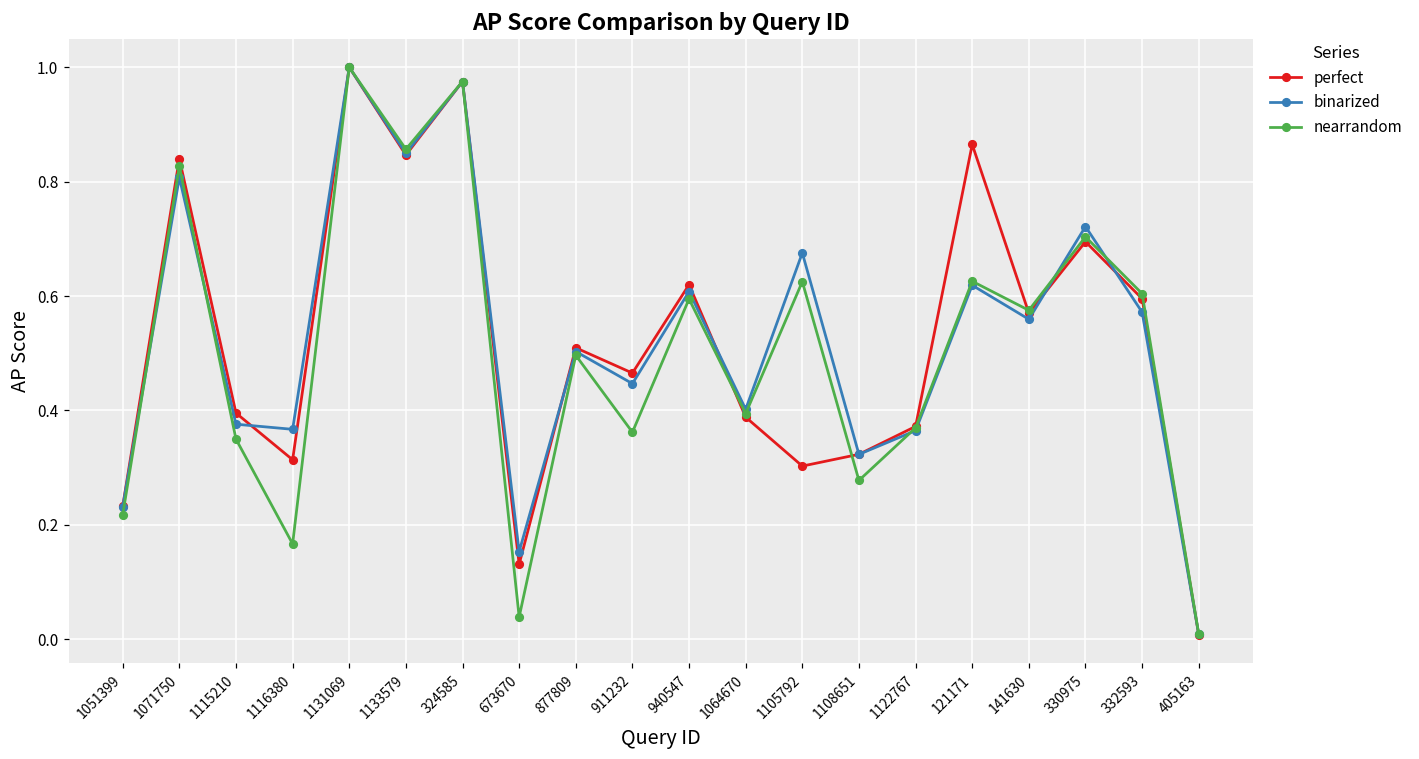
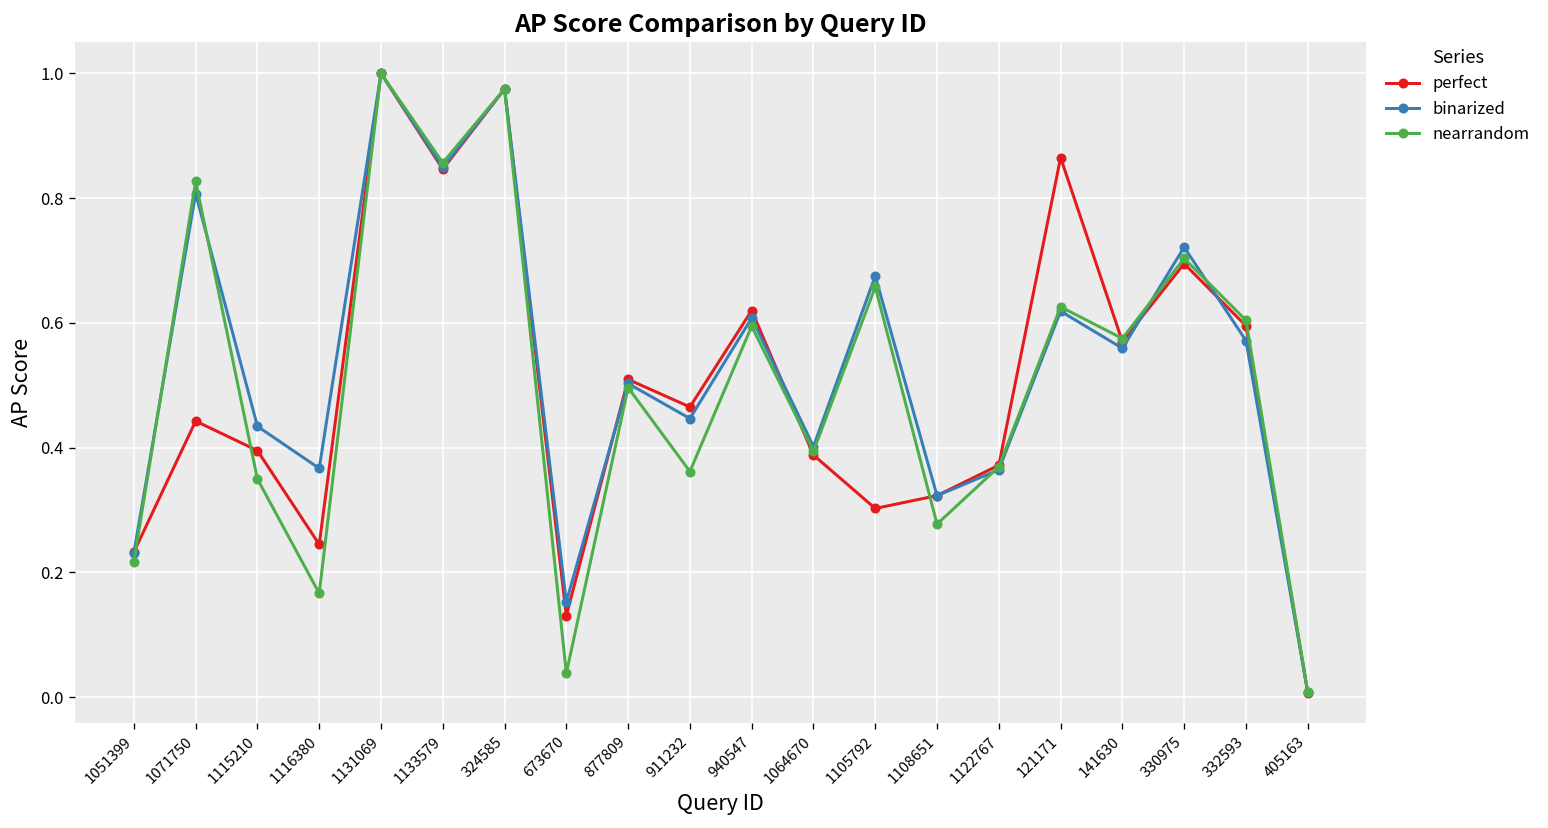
  {
    "perfect": {
-     "1071750": 0.84,
+     "1071750": 0.44,
      "1115210": 0.40,
-     "1116380": 0.31,
+     "1116380": 0.25,
      "673670": 0.13,
      "877809": 0.51,
      "911232": 0.47,
      "940547": 0.62,
      "1064670": 0.39,
      "1105792": 0.30,
      "121171": 0.86,
      "330975": 0.69,
      "332593": 0.60
    },
    "binarized": {
      "1071750": 0.81,
-     "1115210": 0.38,
+     "1115210": 0.43,
      "1116380": 0.37,
      "673670": 0.15,
      "877809": 0.50,
      "911232": 0.45,
      "940547": 0.61,
      "1064670": 0.40,
      "1105792": 0.68,
      "1122767": 0.36,
      "121171": 0.62,
      "141630": 0.56,
      "330975": 0.72,
      "332593": 0.57
    },
    "nearrandom": {
      "1051399": 0.22,
      "1071750": 0.83,
      "1115210": 0.35,
      "1116380": 0.17,
      "1133579": 0.86,
      "673670": 0.04,
      "877809": 0.50,
      "911232": 0.36,
      "940547": 0.59,
      "1064670": 0.39,
-     "1105792": 0.63,
+     "1105792": 0.66,
      "1108651": 0.28,
      "121171": 0.63,
      "330975": 0.70,
      "332593": 0.60
    }
  }
